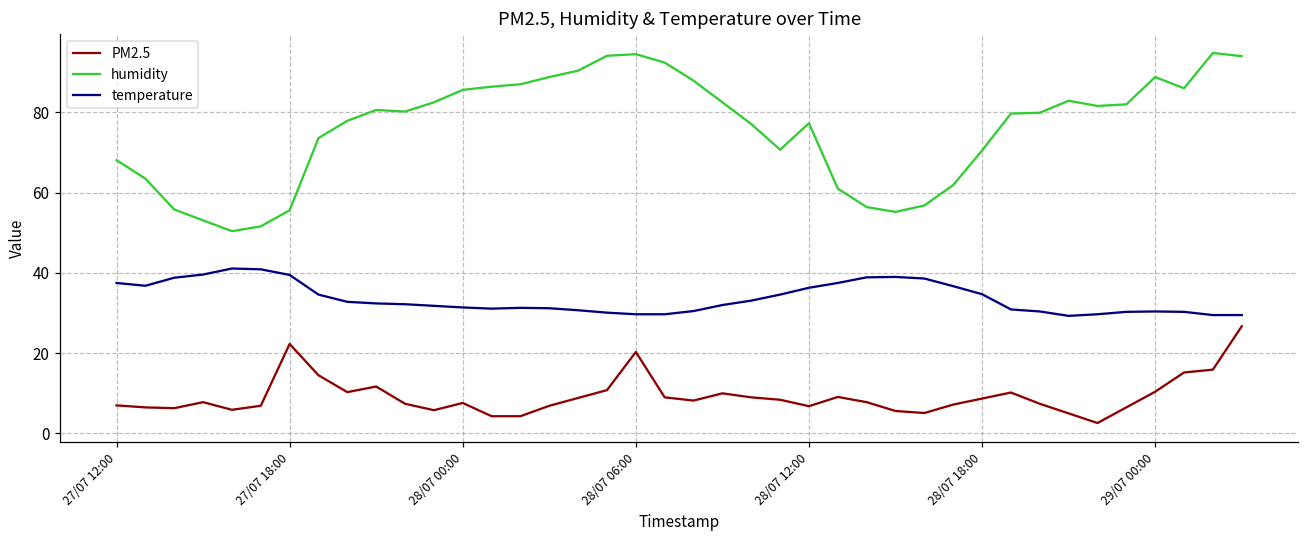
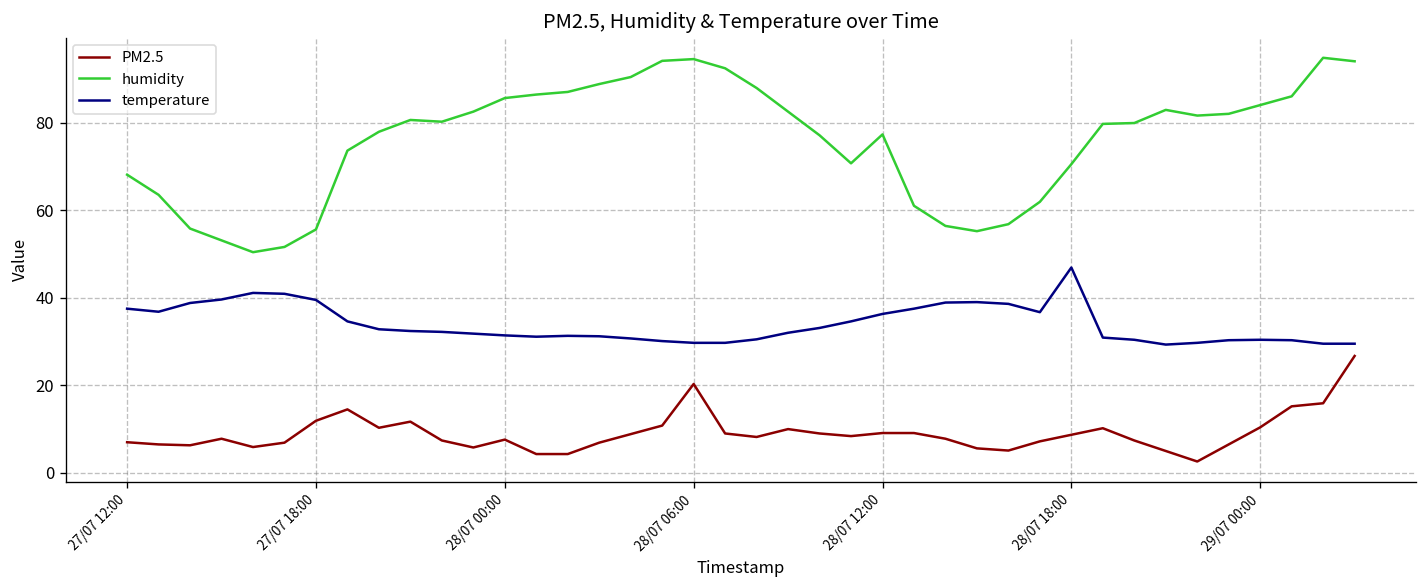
  {
    "PM2.5": {
      "27/07 12:00": 7,
-     "27/07 18:00": 22,
+     "27/07 18:00": 12,
      "28/07 00:00": 8,
      "28/07 06:00": 20,
-     "28/07 12:00": 7,
+     "28/07 12:00": 9,
      "28/07 18:00": 9,
      "29/07 00:00": 10
    },
    "humidity": {
      "27/07 12:00": 68,
      "27/07 18:00": 56,
      "28/07 00:00": 86,
      "28/07 06:00": 95,
      "28/07 12:00": 77,
      "28/07 18:00": 71,
-     "29/07 00:00": 89
+     "29/07 00:00": 84
    },
    "temperature": {
      "27/07 12:00": 38,
      "27/07 18:00": 40,
      "28/07 00:00": 31,
      "28/07 06:00": 30,
      "28/07 12:00": 36,
-     "28/07 18:00": 35,
+     "28/07 18:00": 47,
      "29/07 00:00": 30
    }
  }
